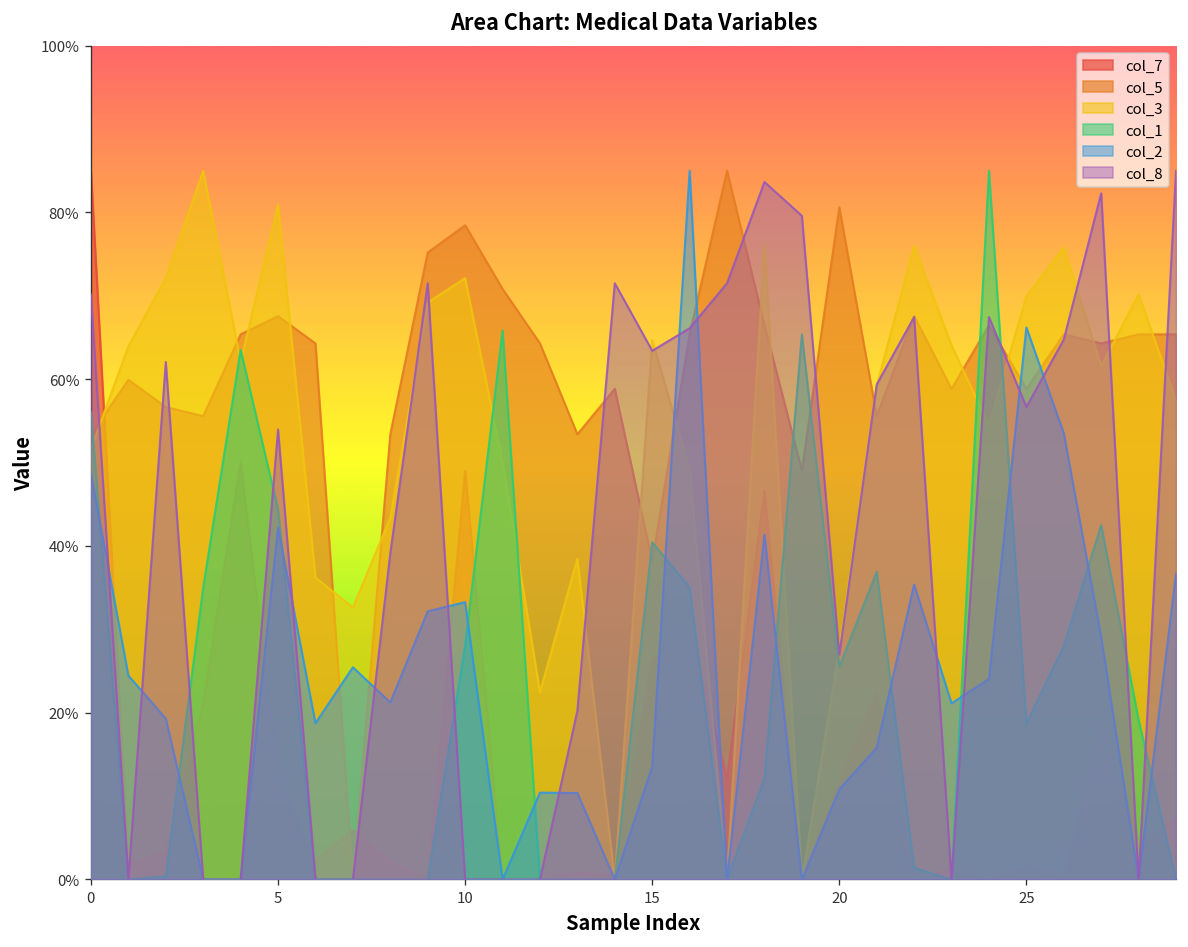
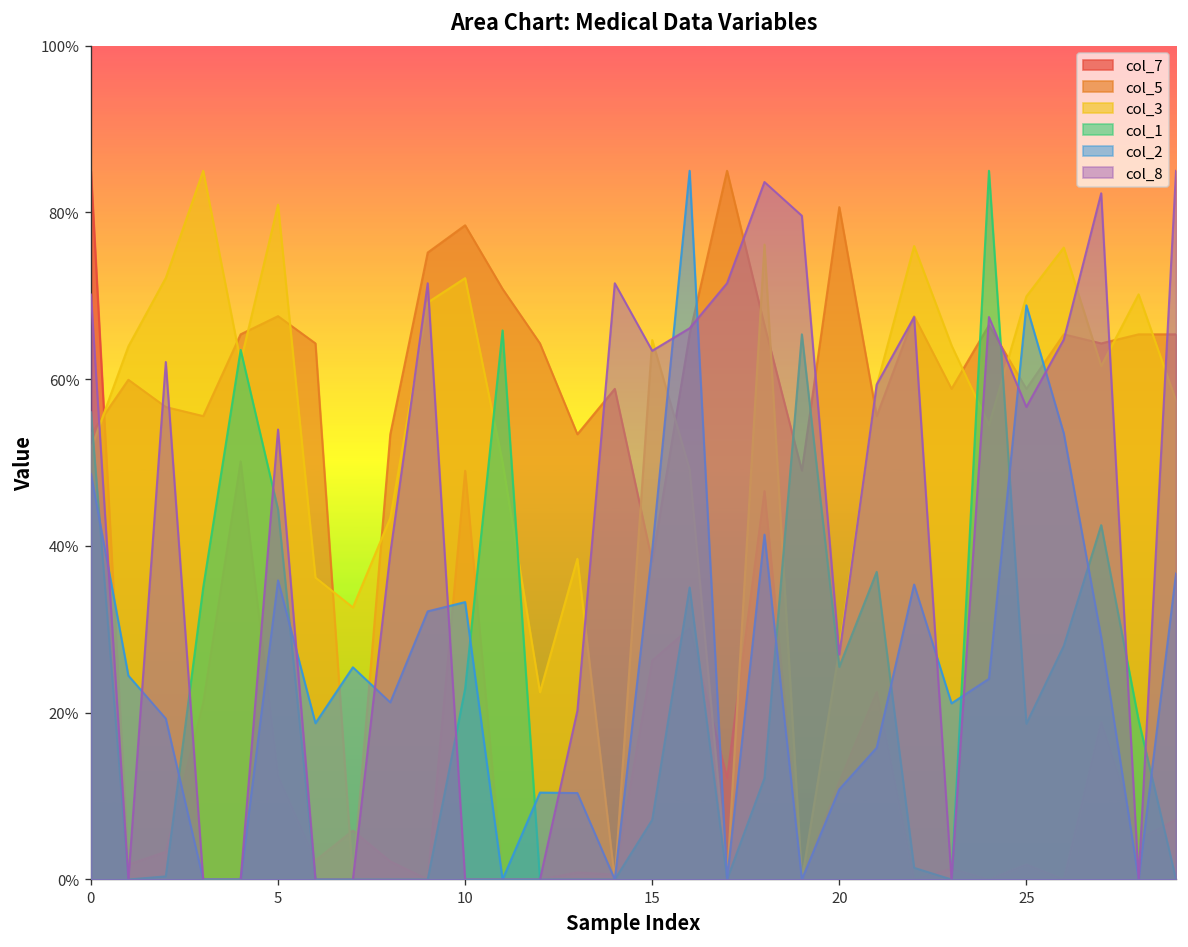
  {
    "col_1": {
      "0": "56%",
      "5": "44%",
-     "10": "28%",
-     "15": "40%",
+     "10": "23%",
+     "15": "7%",
      "20": "26%",
      "25": "19%"
    },
    "col_2": {
      "0": "49%",
-     "5": "42%",
+     "5": "36%",
      "10": "33%",
-     "15": "14%",
+     "15": "39%",
      "20": "11%",
-     "25": "66%"
+     "25": "69%"
    },
    "col_8": {
      "0": "70%",
      "5": "54%",
      "10": "0%",
      "15": "63%",
      "20": "27%",
      "25": "57%"
    }
  }
